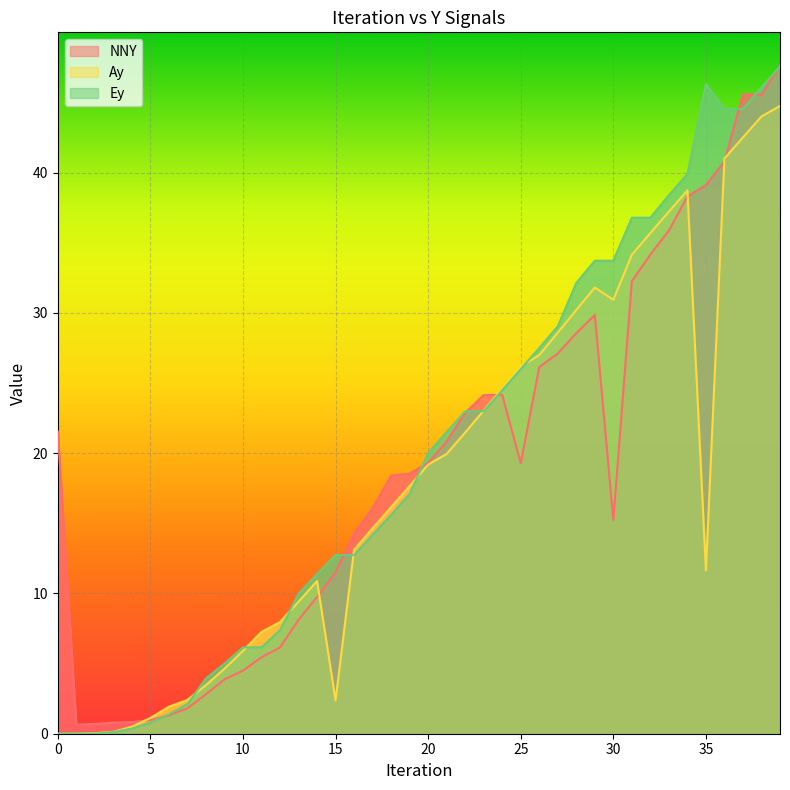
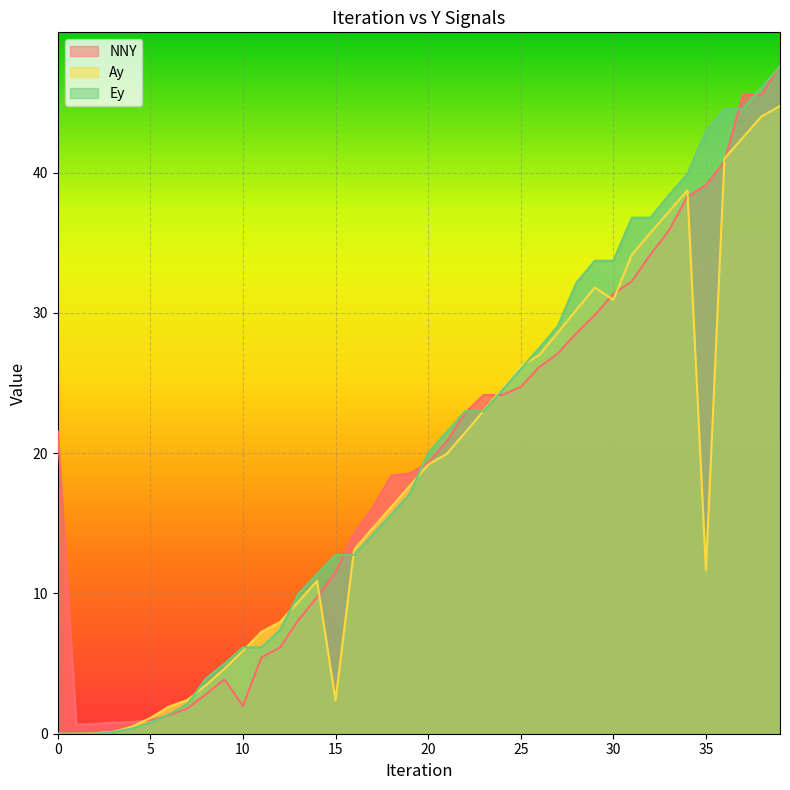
  {
    "NNY": {
      "0": 21.5,
-     "10": 4.5,
+     "10": 2.0,
      "15": 11.5,
-     "25": 19.3,
-     "30": 15.2,
+     "25": 24.7,
+     "30": 31.3,
      "35": 39.1
    },
    "Ay": {
      "10": 5.9,
      "15": 2.4,
      "25": 26.2,
      "30": 30.9,
      "35": 11.6
    },
    "Ey": {
      "10": 6.2,
      "15": 12.7,
      "20": 20.0,
      "25": 26.0,
      "30": 33.7,
-     "35": 46.3
+     "35": 43.0
    }
  }
